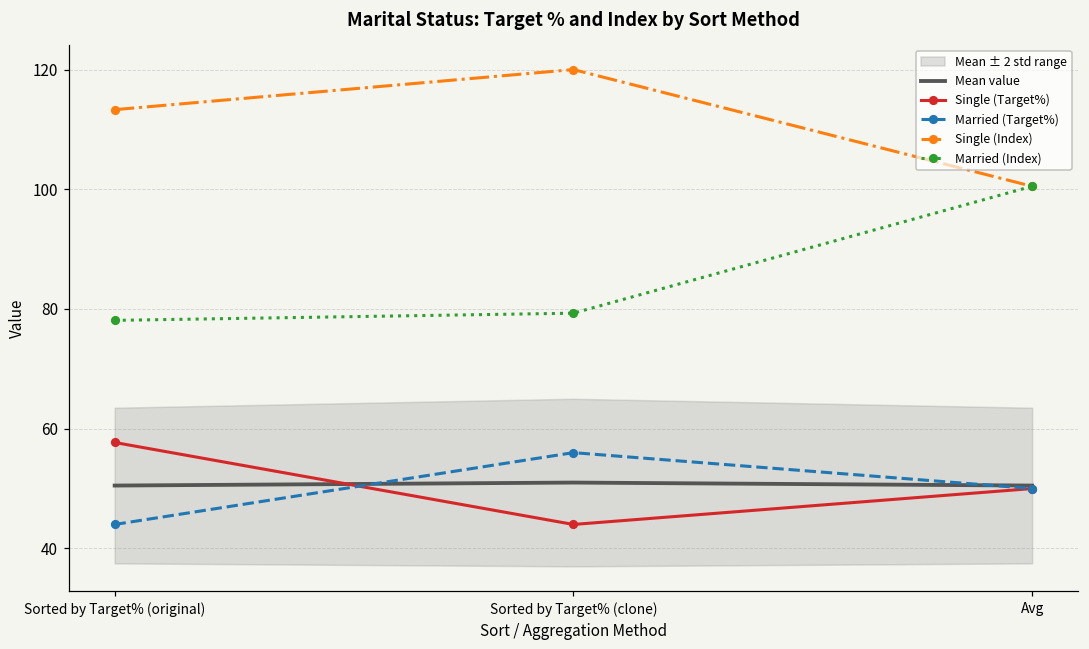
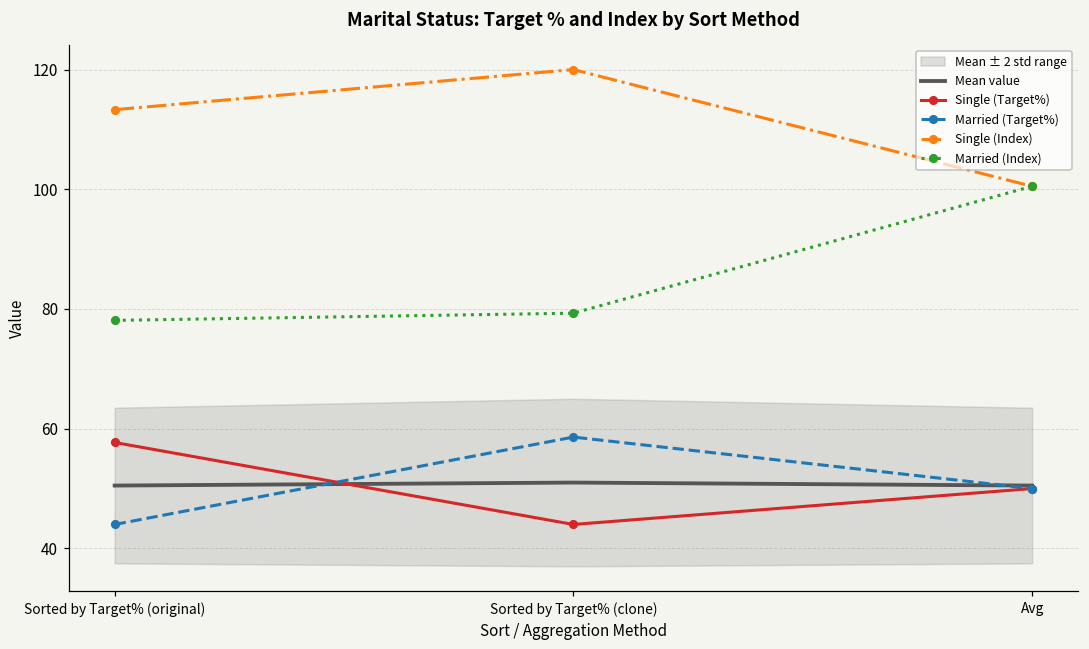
  {
    "Mean value": {
      "Sorted by Target% (original)": 51,
      "Sorted by Target% (clone)": 51,
      "Avg": 51
    },
    "Single (Target%)": {
      "Sorted by Target% (original)": 58,
      "Sorted by Target% (clone)": 44
    },
    "Married (Target%)": {
      "Sorted by Target% (original)": 44,
-     "Sorted by Target% (clone)": 56
+     "Sorted by Target% (clone)": 59
    },
    "Single (Index)": {
      "Sorted by Target% (original)": 113,
      "Sorted by Target% (clone)": 120
    },
    "Married (Index)": {
      "Sorted by Target% (original)": 78,
      "Sorted by Target% (clone)": 79
    }
  }
